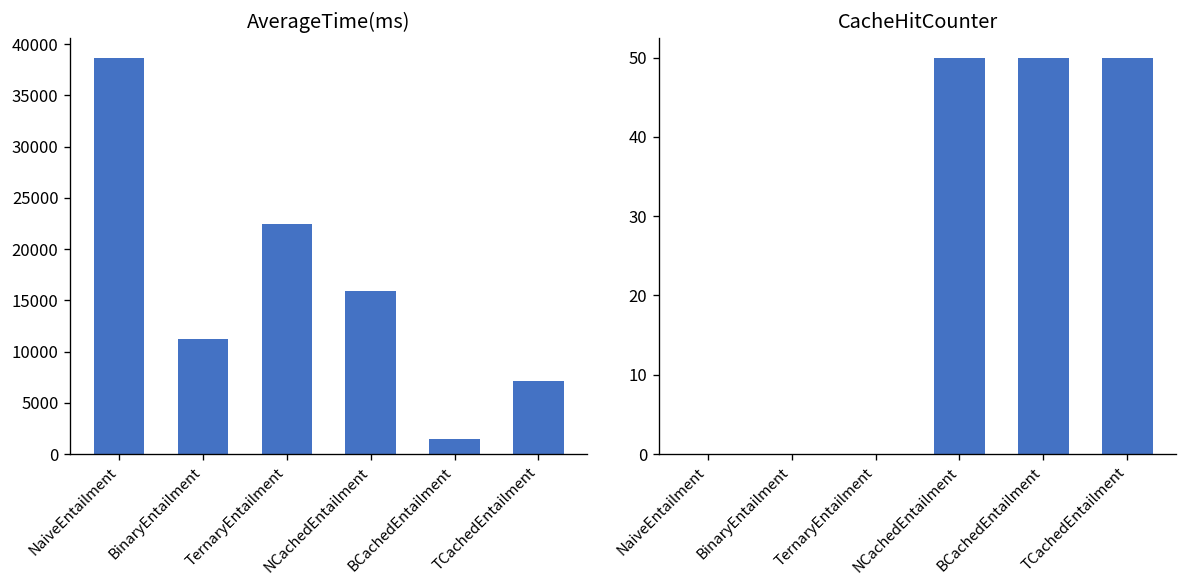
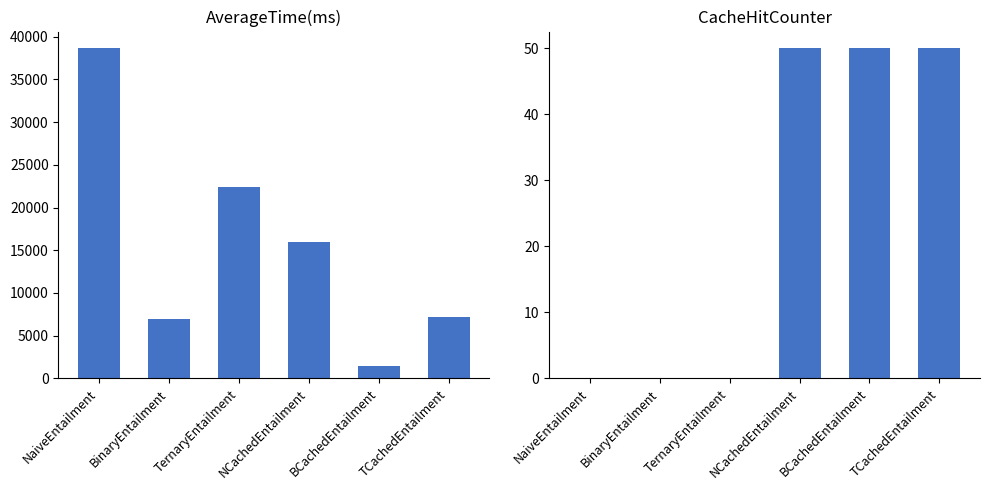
  {
    "AverageTime(ms)": {
      "NaiveEntailment": 39000,
-     "BinaryEntailment": 11000,
+     "BinaryEntailment": 7000,
      "TernaryEntailment": 22000,
      "NCachedEntailment": 16000,
      "BCachedEntailment": 1000,
      "TCachedEntailment": 7000
    },
    "CacheHitCounter": {
      "NaiveEntailment": 0,
      "BinaryEntailment": 0,
      "TernaryEntailment": 0,
      "NCachedEntailment": 50,
      "BCachedEntailment": 50,
      "TCachedEntailment": 50
    }
  }
